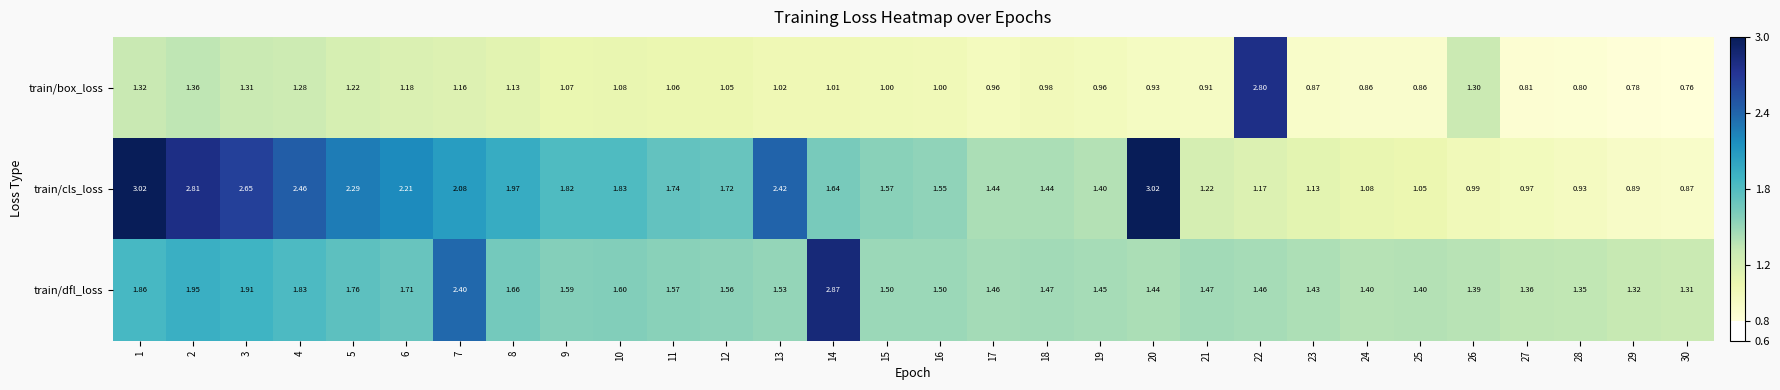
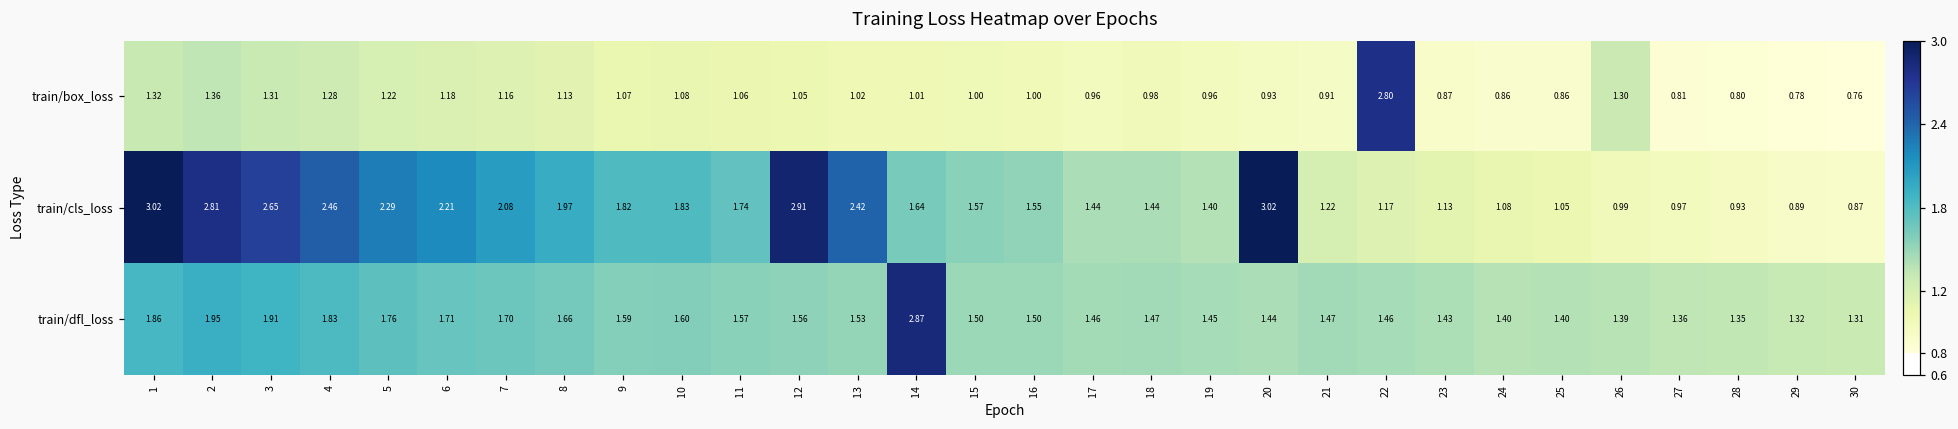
  {
    "train/box_loss": {
      "1": 1.32,
      "2": 1.36,
      "3": 1.31,
      "4": 1.28,
      "5": 1.22,
      "6": 1.18,
      "7": 1.16,
      "8": 1.13,
      "9": 1.07,
      "10": 1.08,
      "11": 1.06,
      "12": 1.05,
      "13": 1.02,
      "14": 1.01,
      "15": 1.00,
      "16": 1.00,
      "17": 0.96,
      "18": 0.98,
      "19": 0.96,
      "20": 0.93,
      "21": 0.91,
      "22": 2.80,
      "23": 0.87,
      "24": 0.86,
      "25": 0.86,
      "26": 1.30,
      "27": 0.81,
      "28": 0.80,
      "29": 0.78,
      "30": 0.76
    },
    "train/cls_loss": {
      "1": 3.02,
      "2": 2.81,
      "3": 2.65,
      "4": 2.46,
      "5": 2.29,
      "6": 2.21,
      "7": 2.08,
      "8": 1.97,
      "9": 1.82,
      "10": 1.83,
      "11": 1.74,
-     "12": 1.72,
+     "12": 2.91,
      "13": 2.42,
      "14": 1.64,
      "15": 1.57,
      "16": 1.55,
      "17": 1.44,
      "18": 1.44,
      "19": 1.40,
      "20": 3.02,
      "21": 1.22,
      "22": 1.17,
      "23": 1.13,
      "24": 1.08,
      "25": 1.05,
      "26": 0.99,
      "27": 0.97,
      "28": 0.93,
      "29": 0.89,
      "30": 0.87
    },
    "train/dfl_loss": {
      "1": 1.86,
      "2": 1.95,
      "3": 1.91,
      "4": 1.83,
      "5": 1.76,
      "6": 1.71,
-     "7": 2.40,
+     "7": 1.70,
      "8": 1.66,
      "9": 1.59,
      "10": 1.60,
      "11": 1.57,
      "12": 1.56,
      "13": 1.53,
      "14": 2.87,
      "15": 1.50,
      "16": 1.50,
      "17": 1.46,
      "18": 1.47,
      "19": 1.45,
      "20": 1.44,
      "21": 1.47,
      "22": 1.46,
      "23": 1.43,
      "24": 1.40,
      "25": 1.40,
      "26": 1.39,
      "27": 1.36,
      "28": 1.35,
      "29": 1.32,
      "30": 1.31
    }
  }
